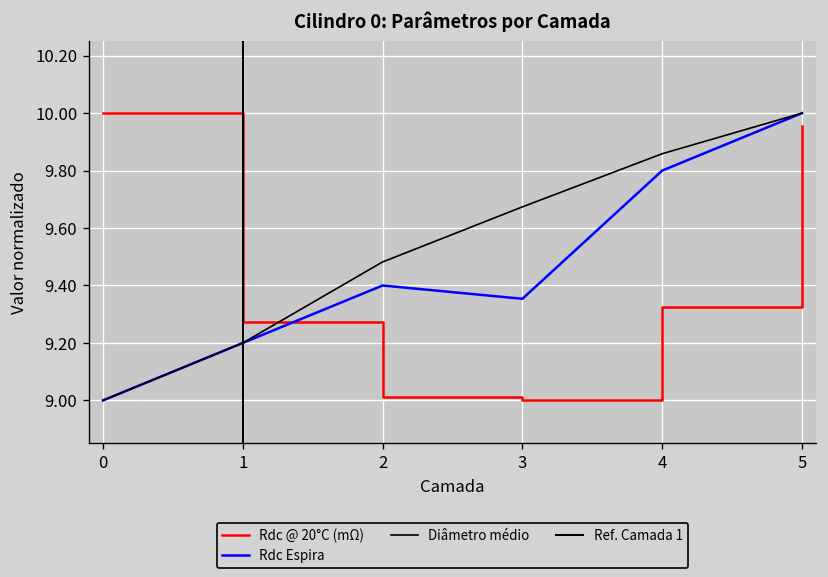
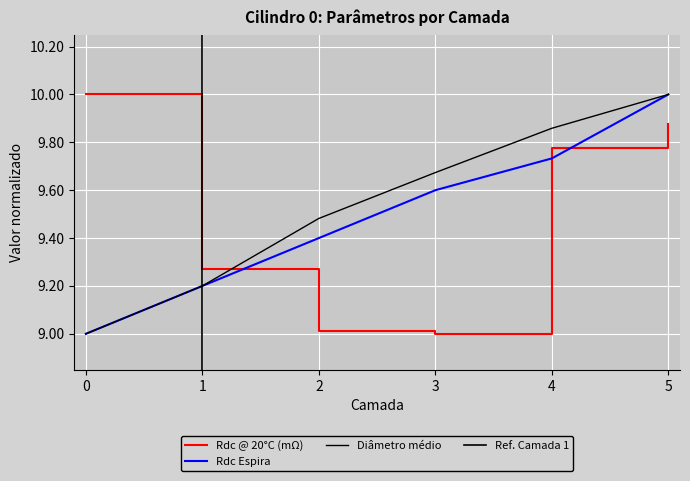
  {
    "Rdc @ 20°C (mΩ)": {
      "0": 10.00,
      "1": 9.27,
      "2": 9.01,
      "3": 9.00,
-     "4": 9.32,
-     "5": 9.95
+     "4": 9.78,
+     "5": 9.88
    },
    "Rdc Espira": {
      "2": 9.40,
-     "3": 9.35,
-     "4": 9.80
+     "3": 9.60,
+     "4": 9.73
    },
    "Diâmetro médio": {
      "2": 9.48,
      "3": 9.67,
      "4": 9.86
    }
  }
